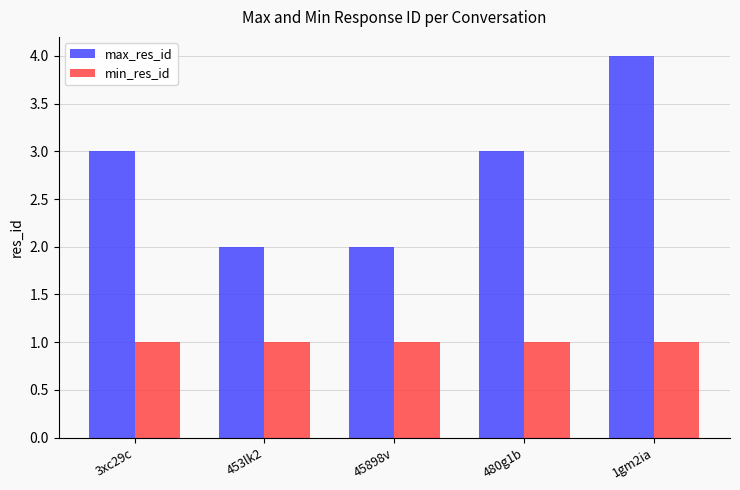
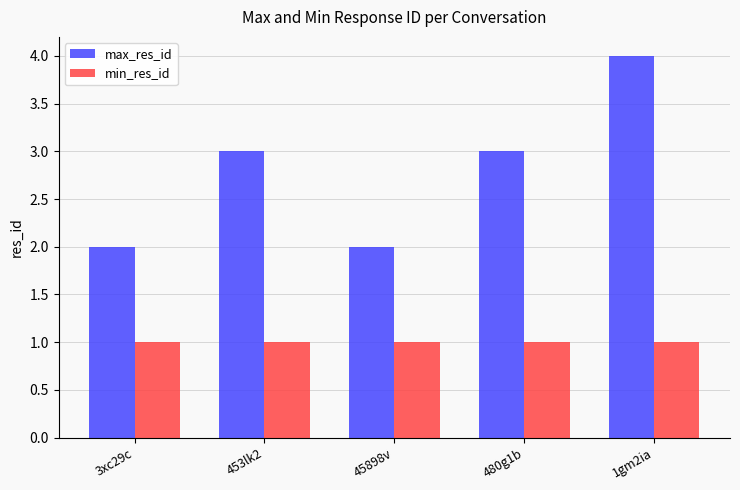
  {
    "max_res_id": {
-     "3xc29c": 3,
-     "453lk2": 2,
+     "3xc29c": 2,
+     "453lk2": 3,
      "45898v": 2,
      "480g1b": 3,
      "1gm2ia": 4
    },
    "min_res_id": {
      "3xc29c": 1,
      "453lk2": 1,
      "45898v": 1,
      "480g1b": 1,
      "1gm2ia": 1
    }
  }
